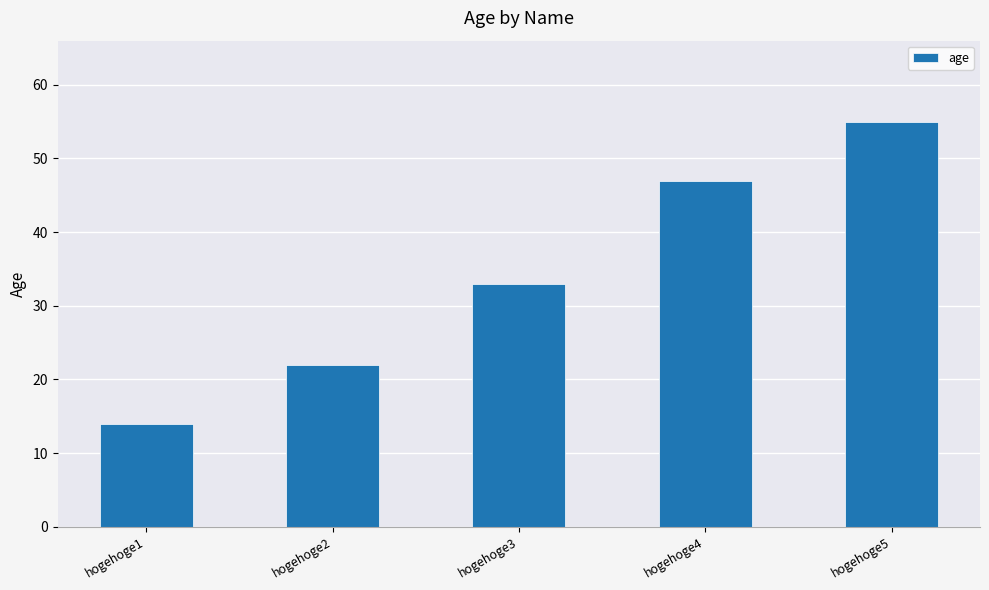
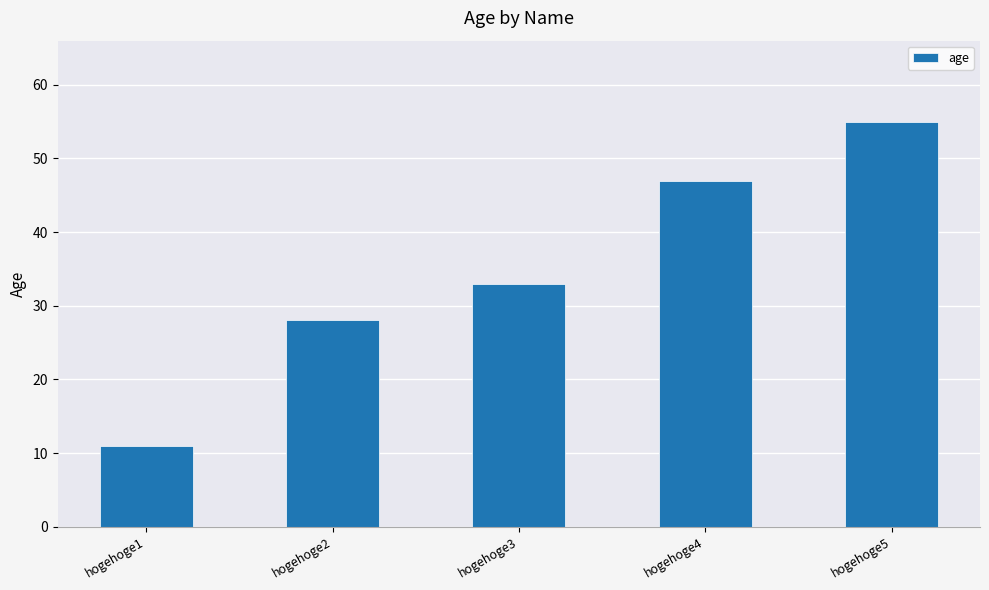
  {
-   "hogehoge1": 14,
-   "hogehoge2": 22,
+   "hogehoge1": 11,
+   "hogehoge2": 28,
    "hogehoge3": 33,
    "hogehoge4": 47,
    "hogehoge5": 55
  }
